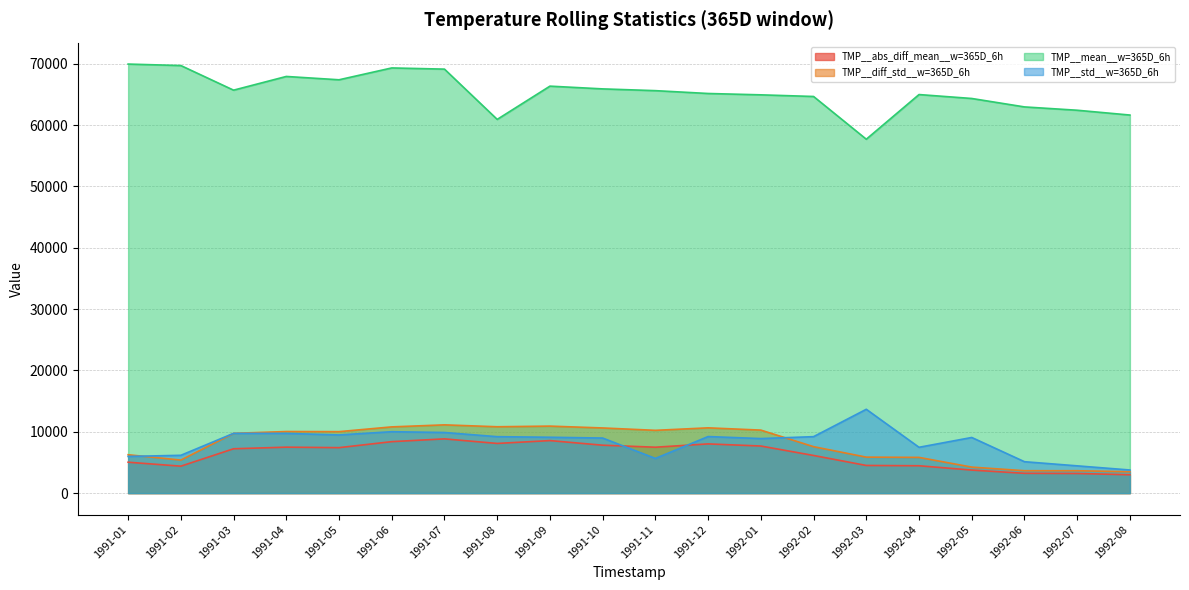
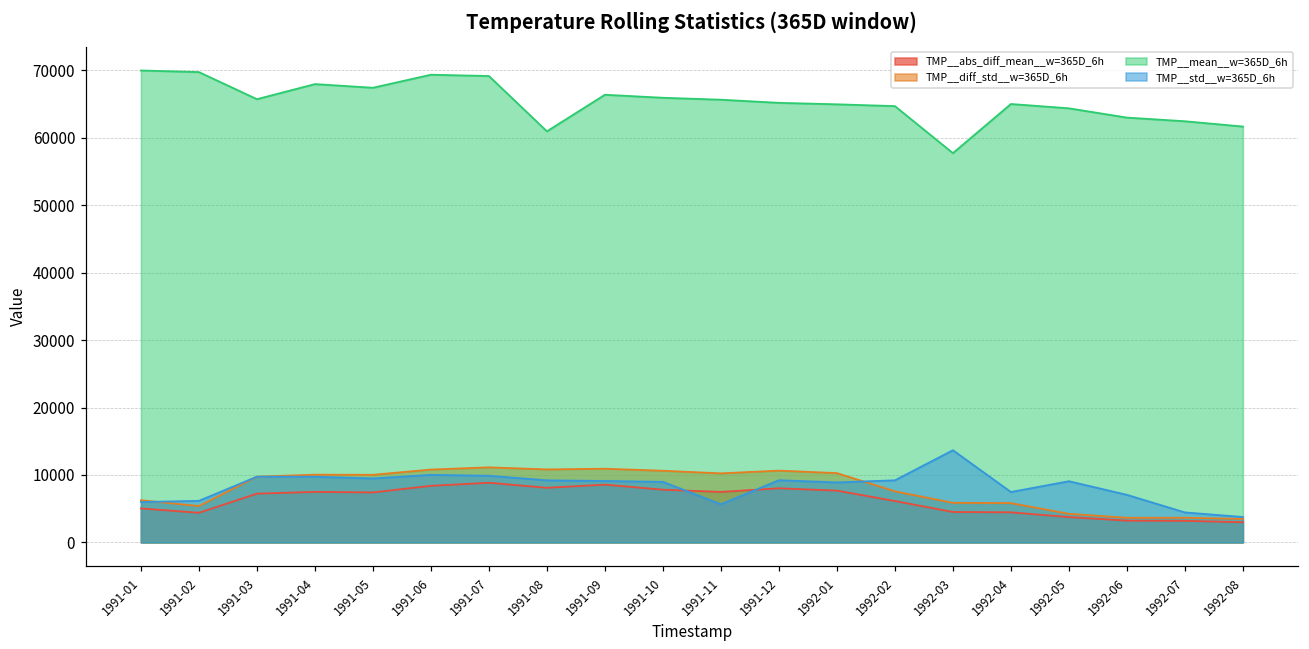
  {
    "TMP__mean__w=365D_6h": {
      "1991-01": 70000,
      "1991-02": 70000,
      "1991-03": 66000,
      "1991-04": 68000,
      "1991-05": 67000,
      "1991-06": 69000,
      "1991-07": 69000,
      "1991-08": 61000,
      "1991-09": 66000,
      "1991-10": 66000,
      "1991-11": 66000,
      "1991-12": 65000,
      "1992-01": 65000,
      "1992-02": 65000,
      "1992-03": 58000,
      "1992-04": 65000,
      "1992-05": 64000,
      "1992-06": 63000,
      "1992-07": 62000,
      "1992-08": 62000
    },
    "TMP__std__w=365D_6h": {
      "1991-02": 6000,
      "1991-05": 9000,
      "1991-06": 10000,
      "1991-07": 10000,
      "1991-08": 9000,
      "1991-09": 9000,
      "1991-10": 9000,
      "1991-11": 6000,
      "1991-12": 9000,
      "1992-01": 9000,
      "1992-02": 9000,
      "1992-03": 14000,
      "1992-04": 7000,
      "1992-05": 9000,
-     "1992-06": 5000,
+     "1992-06": 7000,
      "1992-07": 4000
    }
  }
